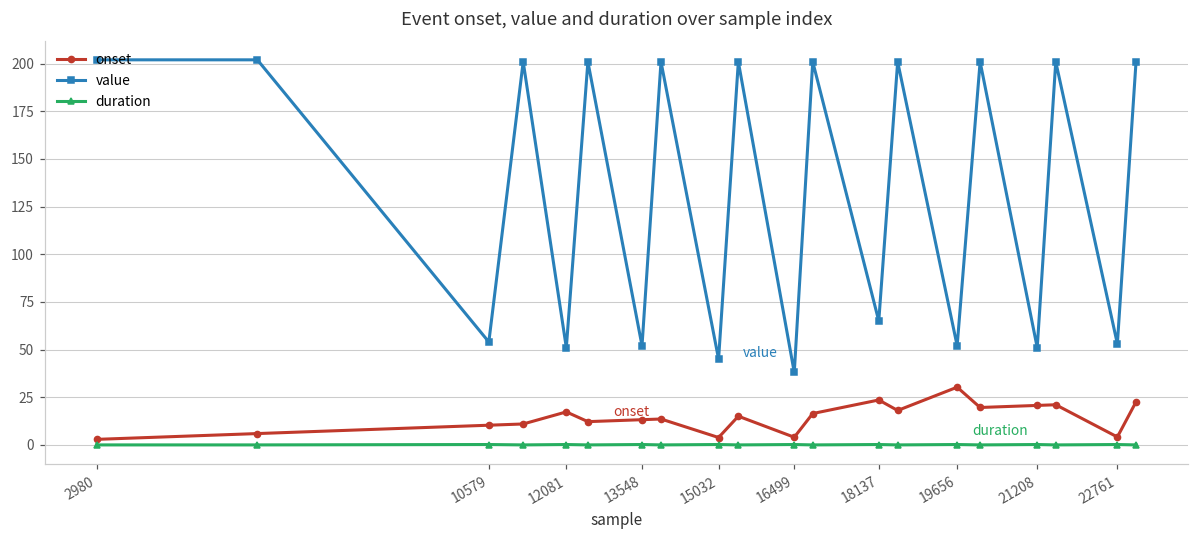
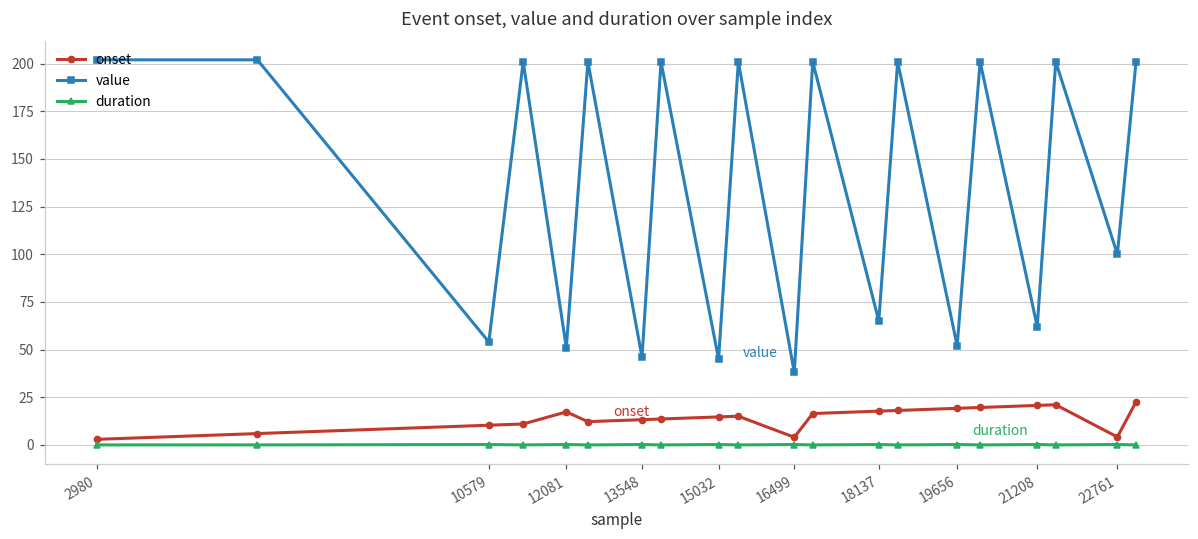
  {
    "onset": {
      "2980": 3,
      "10579": 10,
      "12081": 17,
      "13548": 13,
-     "15032": 4,
+     "15032": 15,
      "16499": 4,
-     "18137": 24,
-     "19656": 30,
+     "18137": 18,
+     "19656": 19,
      "21208": 21,
      "22761": 4
    },
    "value": {
      "2980": 202,
      "10579": 54,
      "12081": 51,
-     "13548": 52,
+     "13548": 46,
      "15032": 45,
      "16499": 38,
      "18137": 65,
      "19656": 52,
-     "21208": 51,
-     "22761": 53
+     "21208": 62,
+     "22761": 100
    },
    "duration": {
      "2980": 0,
      "10579": 0,
      "12081": 0,
      "13548": 0,
      "15032": 0,
      "16499": 0,
      "18137": 0,
      "19656": 0,
      "21208": 0,
      "22761": 0
    }
  }
